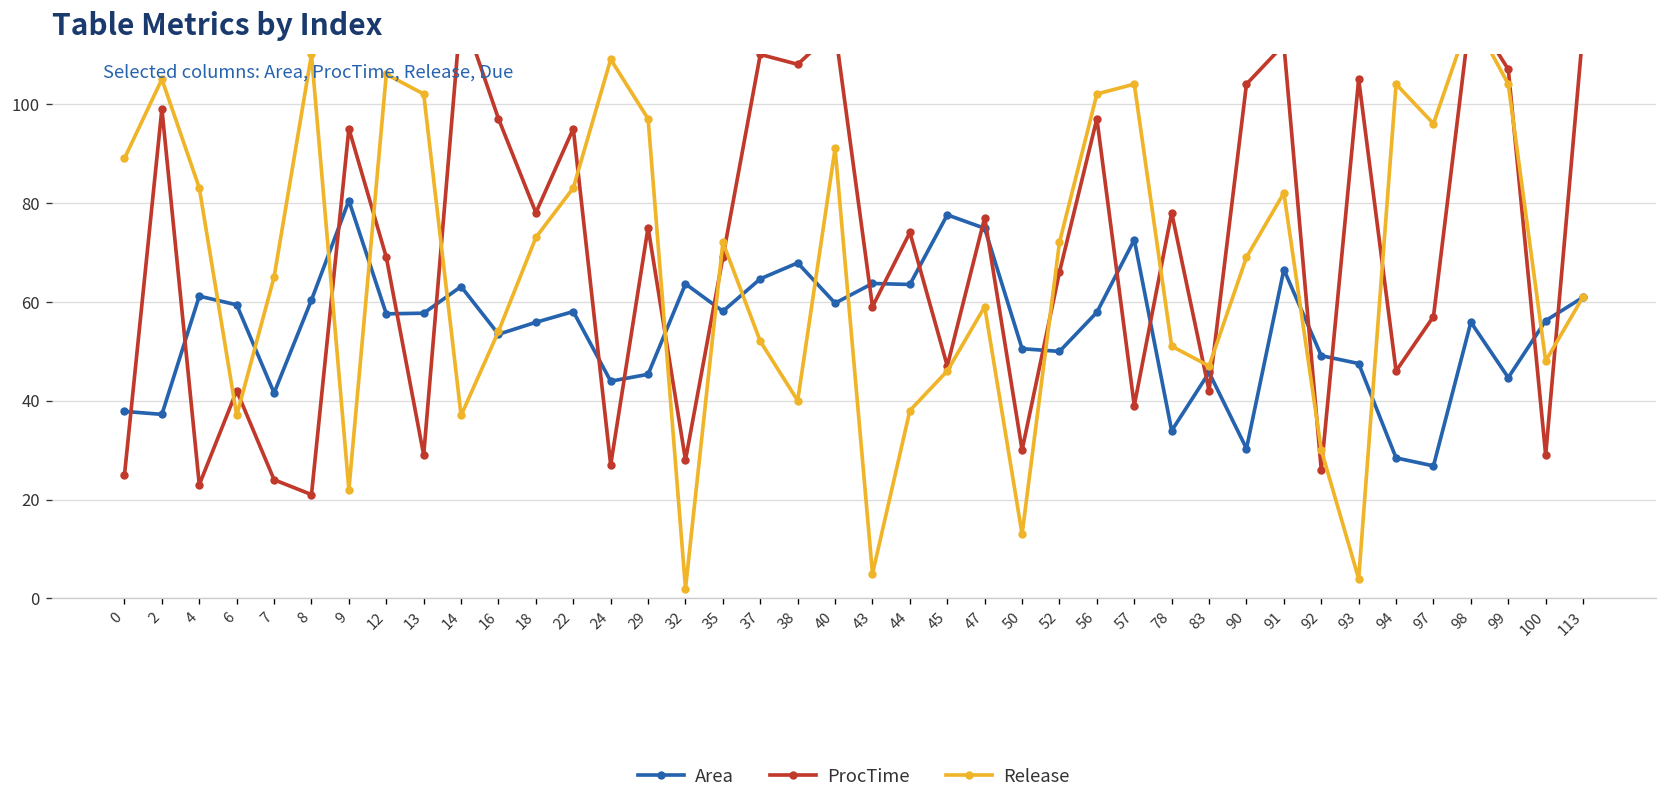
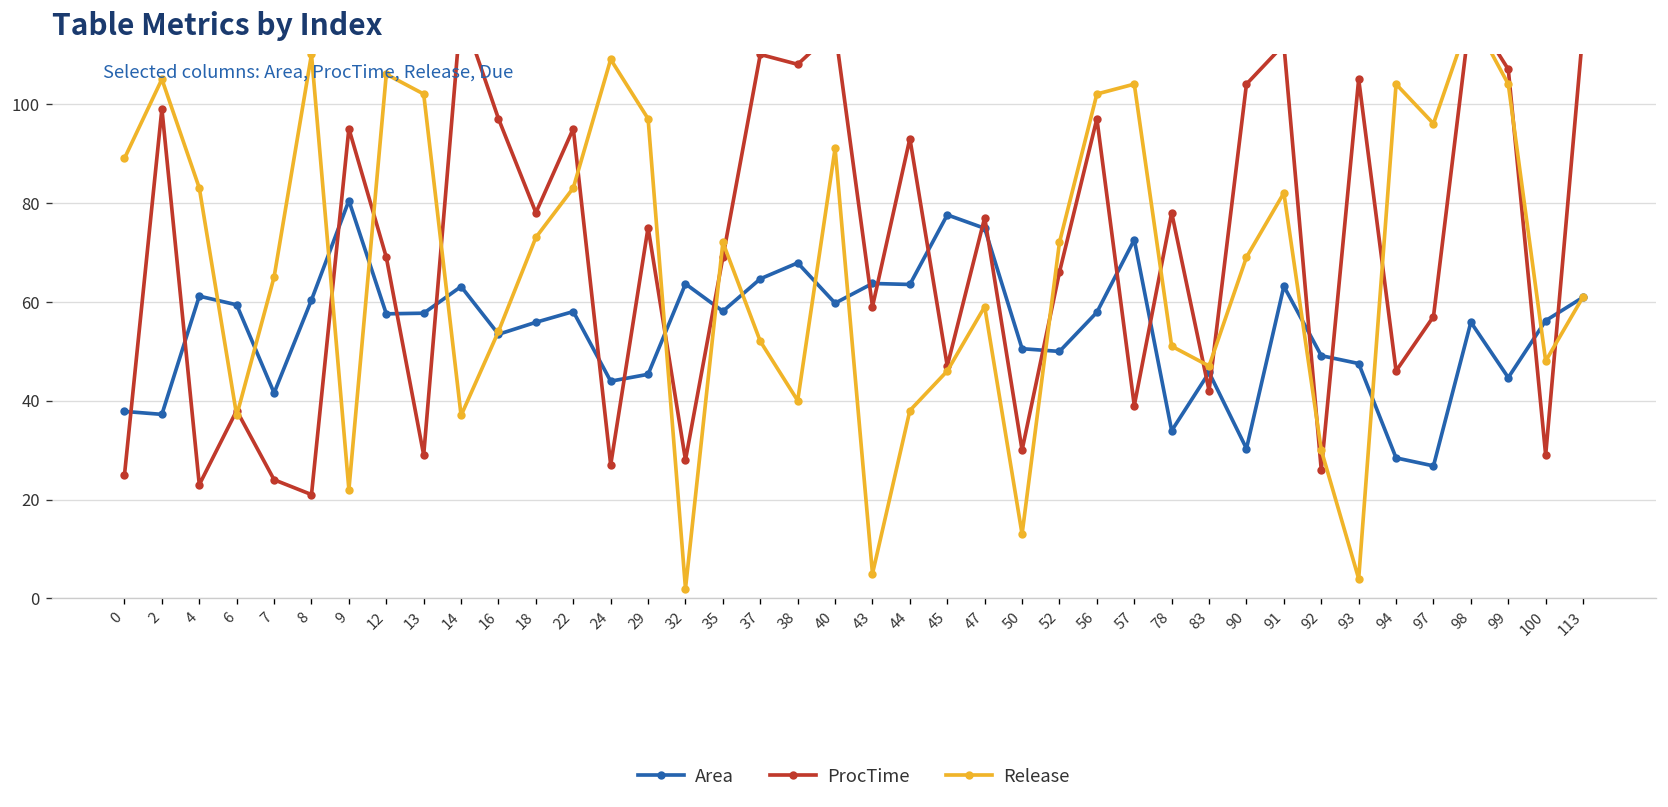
  {
    "Area": {
      "0": 38,
      "2": 37,
      "4": 61,
      "6": 59,
      "7": 42,
      "8": 60,
      "9": 80,
      "12": 58,
      "13": 58,
      "14": 63,
      "18": 56,
      "22": 58,
      "24": 44,
      "29": 45,
      "32": 64,
      "35": 58,
      "37": 65,
      "38": 68,
      "40": 60,
      "43": 64,
      "44": 63,
      "45": 78,
      "47": 75,
      "50": 51,
      "52": 50,
      "56": 58,
      "57": 73,
      "78": 34,
      "83": 46,
      "90": 30,
-     "91": 67,
+     "91": 63,
      "92": 49,
      "93": 48,
      "94": 28,
      "97": 27,
      "98": 56,
      "99": 45,
      "100": 56
    },
    "ProcTime": {
      "0": 25,
      "2": 99,
      "4": 23,
-     "6": 42,
+     "6": 38,
      "7": 24,
      "8": 21,
      "9": 95,
      "12": 69,
      "13": 29,
      "16": 97,
      "18": 78,
      "22": 95,
      "24": 27,
      "29": 75,
      "32": 28,
      "35": 69,
      "37": 110,
      "38": 108,
      "43": 59,
-     "44": 74,
+     "44": 93,
      "45": 47,
      "47": 77,
      "50": 30,
      "52": 66,
      "56": 97,
      "57": 39,
      "78": 78,
      "83": 42,
      "90": 104,
      "92": 26,
      "93": 105,
      "94": 46,
      "97": 57,
      "99": 107,
      "100": 29
    },
    "Release": {
      "0": 89,
      "2": 105,
      "4": 83,
      "6": 37,
      "7": 65,
      "8": 110,
      "9": 22,
      "12": 106,
      "13": 102,
      "14": 37,
      "18": 73,
      "22": 83,
      "24": 109,
      "29": 97,
      "32": 2,
      "35": 72,
      "37": 52,
      "38": 40,
      "40": 91,
      "43": 5,
      "44": 38,
      "45": 46,
      "47": 59,
      "50": 13,
      "52": 72,
      "56": 102,
      "57": 104,
      "78": 51,
      "83": 47,
      "90": 69,
      "91": 82,
      "92": 30,
      "93": 4,
      "94": 104,
      "97": 96,
      "99": 104,
      "100": 48
    }
  }
